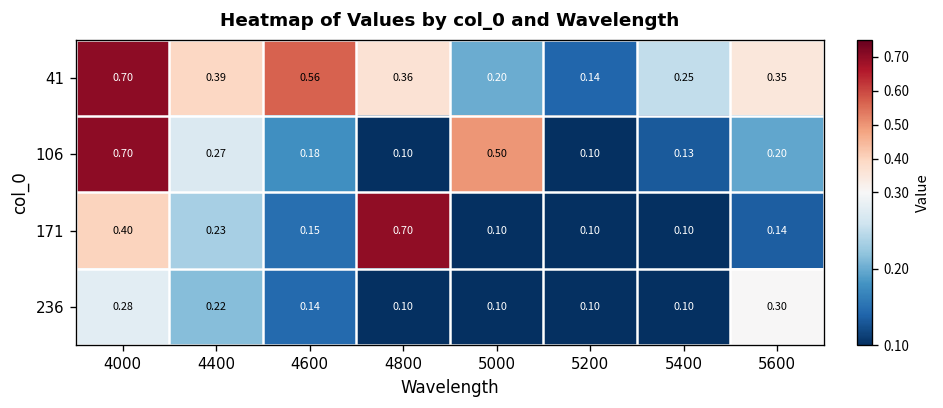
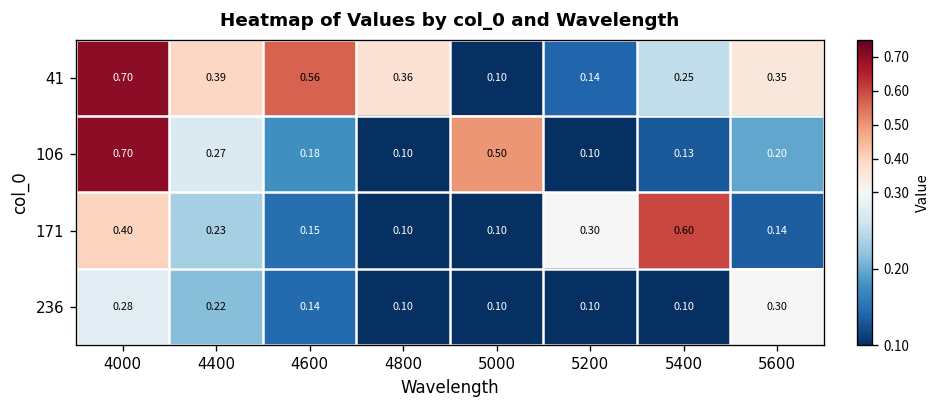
  {
    "41": {
      "4000": 0.70,
      "4400": 0.39,
      "4600": 0.56,
      "4800": 0.36,
-     "5000": 0.20,
+     "5000": 0.10,
      "5200": 0.14,
      "5400": 0.25,
      "5600": 0.35
    },
    "106": {
      "4000": 0.70,
      "4400": 0.27,
      "4600": 0.18,
      "4800": 0.10,
      "5000": 0.50,
      "5200": 0.10,
      "5400": 0.13,
      "5600": 0.20
    },
    "171": {
      "4000": 0.40,
      "4400": 0.23,
      "4600": 0.15,
-     "4800": 0.70,
+     "4800": 0.10,
      "5000": 0.10,
-     "5200": 0.10,
-     "5400": 0.10,
+     "5200": 0.30,
+     "5400": 0.60,
      "5600": 0.14
    },
    "236": {
      "4000": 0.28,
      "4400": 0.22,
      "4600": 0.14,
      "4800": 0.10,
      "5000": 0.10,
      "5200": 0.10,
      "5400": 0.10,
      "5600": 0.30
    }
  }
